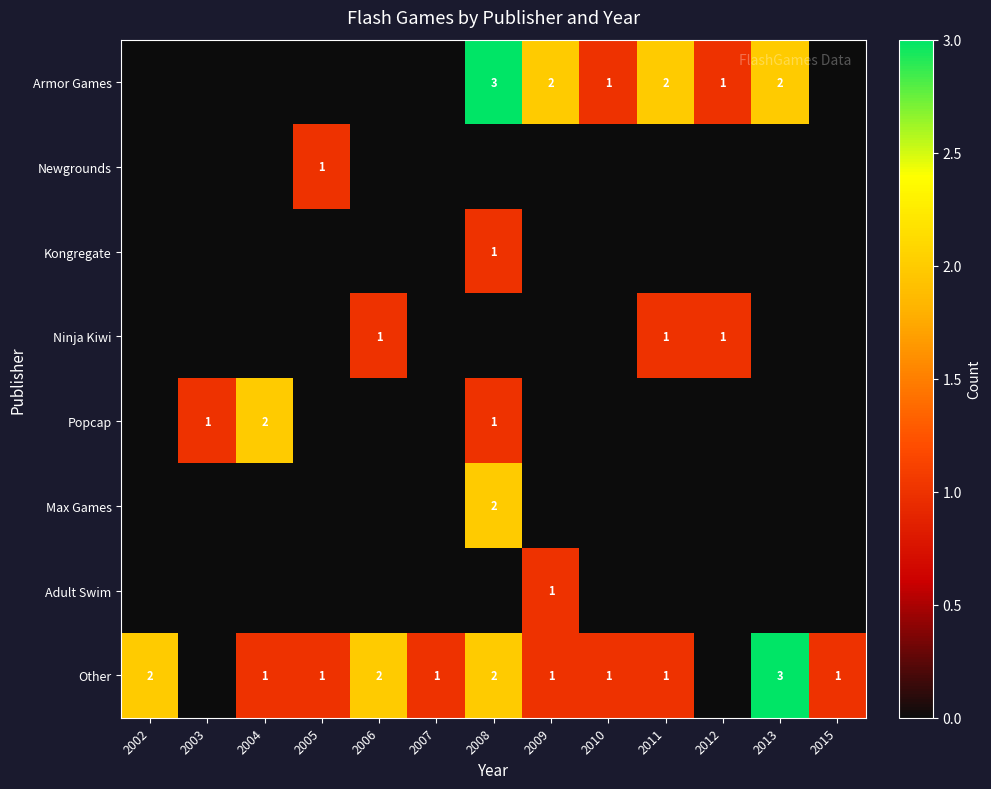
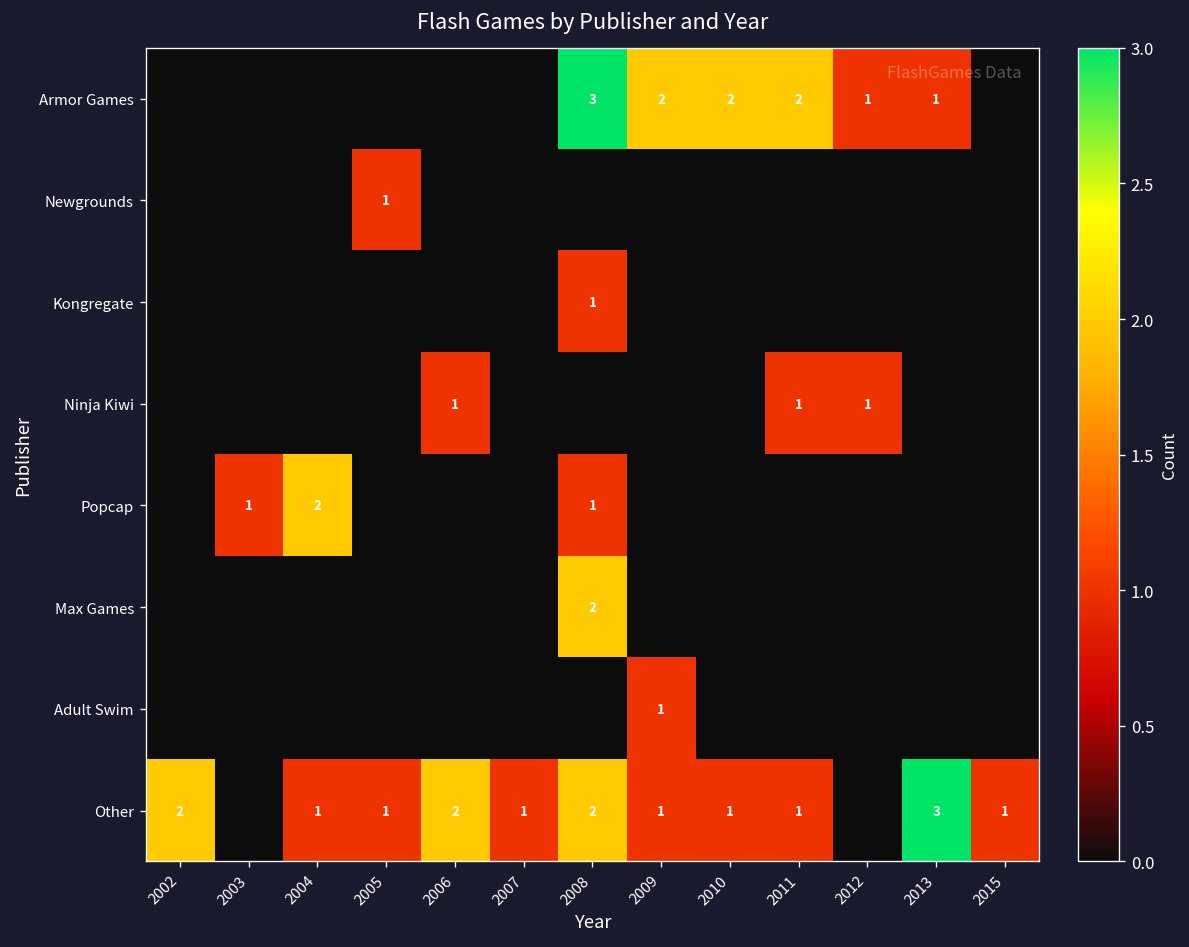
  {
    "Armor Games": {
      "2008": 3,
      "2009": 2,
-     "2010": 1,
+     "2010": 2,
      "2011": 2,
      "2012": 1,
-     "2013": 2
+     "2013": 1
    },
    "Newgrounds": {
      "2005": 1
    },
    "Kongregate": {
      "2008": 1
    },
    "Ninja Kiwi": {
      "2006": 1,
      "2011": 1,
      "2012": 1
    },
    "Popcap": {
      "2003": 1,
      "2004": 2,
      "2008": 1
    },
    "Max Games": {
      "2008": 2
    },
    "Adult Swim": {
      "2009": 1
    },
    "Other": {
      "2002": 2,
      "2004": 1,
      "2005": 1,
      "2006": 2,
      "2007": 1,
      "2008": 2,
      "2009": 1,
      "2010": 1,
      "2011": 1,
      "2013": 3,
      "2015": 1
    }
  }
